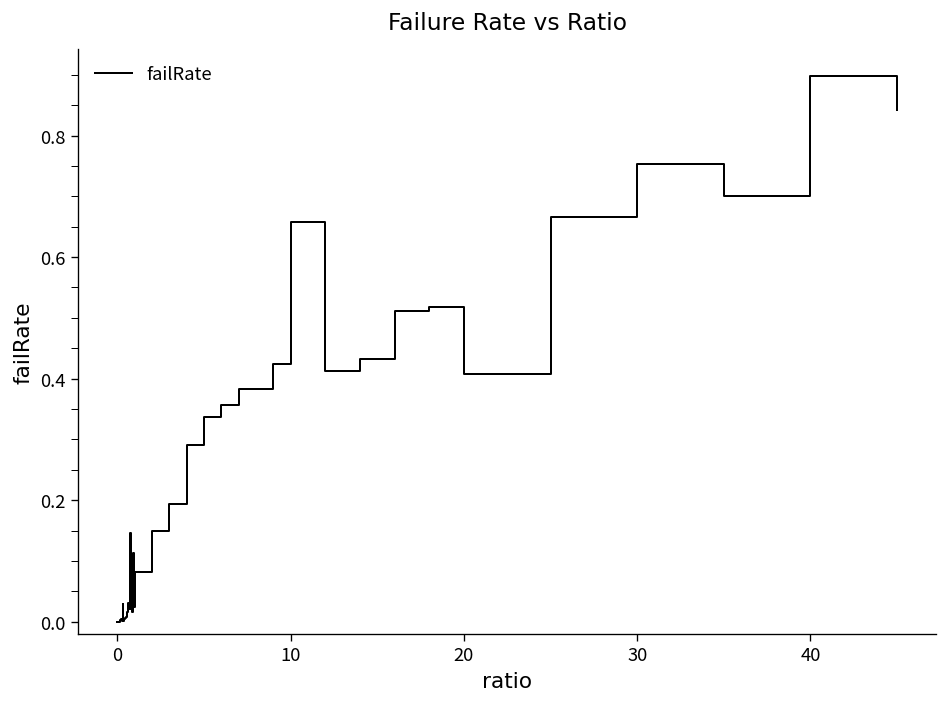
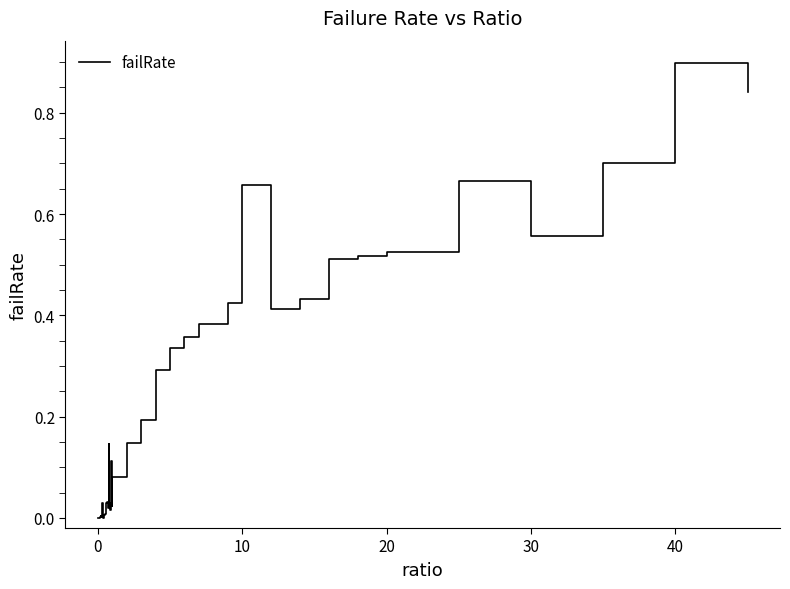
  {
    "0": 0.00,
    "10": 0.66,
-   "20": 0.41,
-   "30": 0.75,
+   "20": 0.52,
+   "30": 0.56,
    "40": 0.90
  }
